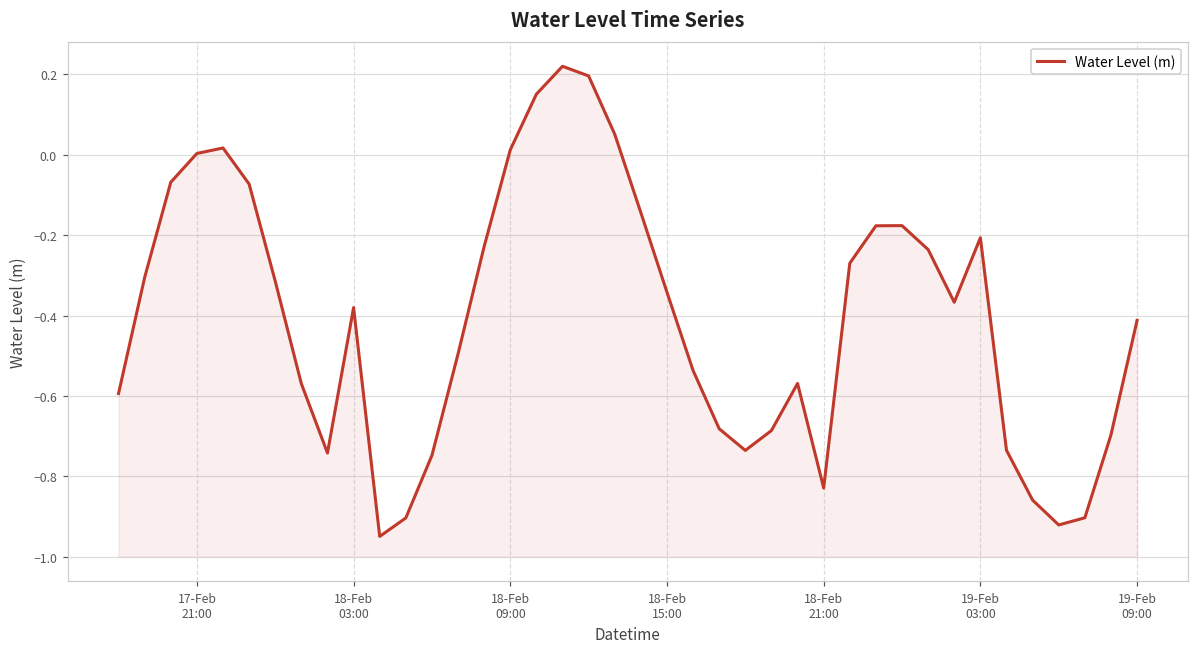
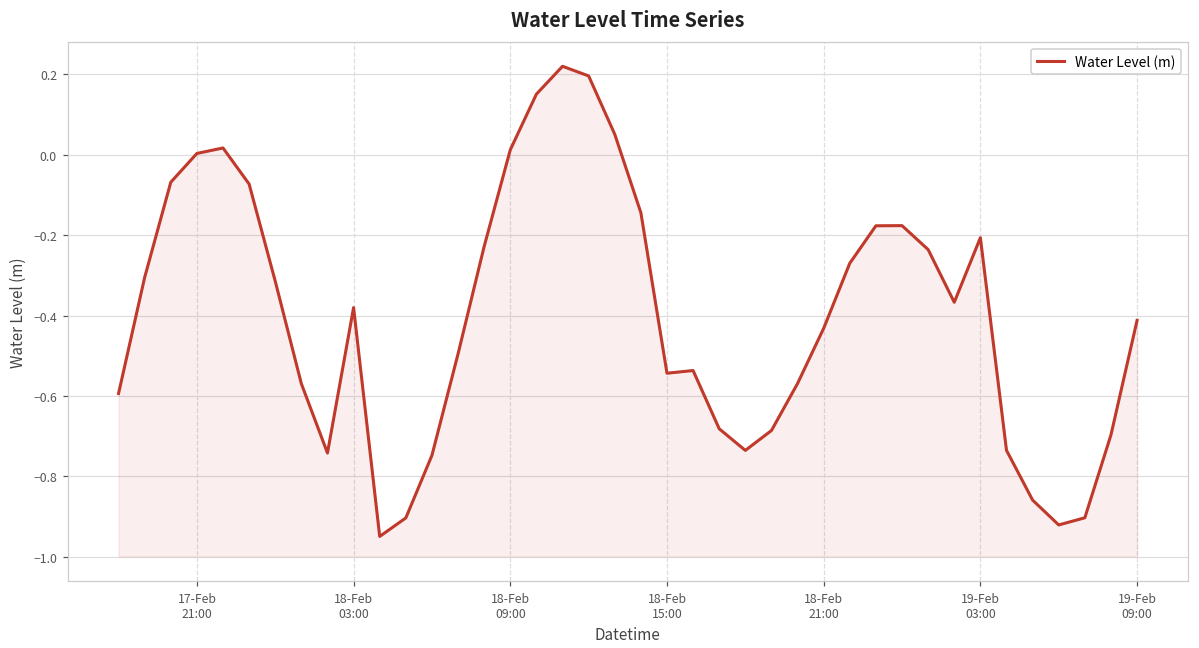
  {
    "17-Feb 21:00": 0.00,
    "18-Feb 03:00": -0.38,
    "18-Feb 09:00": 0.01,
-   "18-Feb 15:00": -0.34,
-   "18-Feb 21:00": -0.83,
+   "18-Feb 15:00": -0.54,
+   "18-Feb 21:00": -0.43,
    "19-Feb 03:00": -0.21,
    "19-Feb 09:00": -0.41
  }
